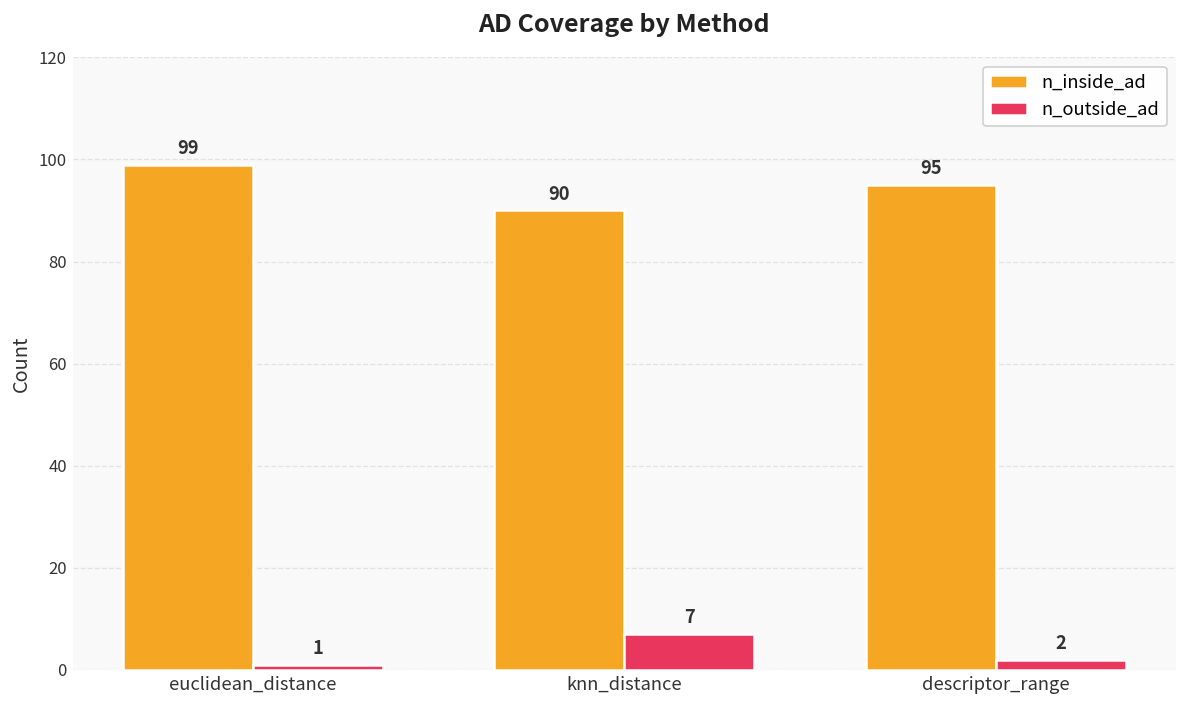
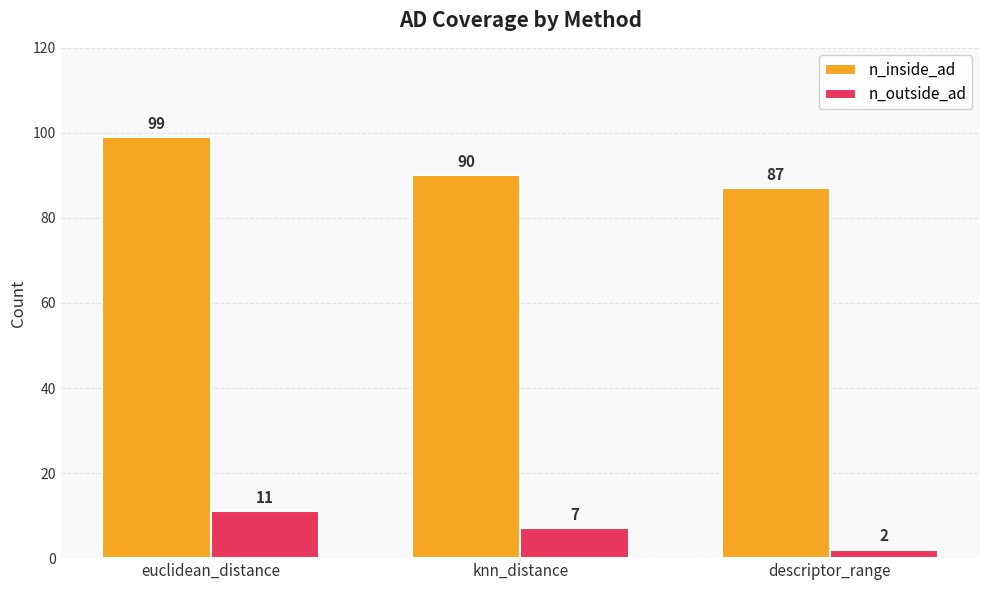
  {
    "n_inside_ad": {
      "euclidean_distance": 99,
      "knn_distance": 90,
-     "descriptor_range": 95
+     "descriptor_range": 87
    },
    "n_outside_ad": {
-     "euclidean_distance": 1,
+     "euclidean_distance": 11,
      "knn_distance": 7,
      "descriptor_range": 2
    }
  }
